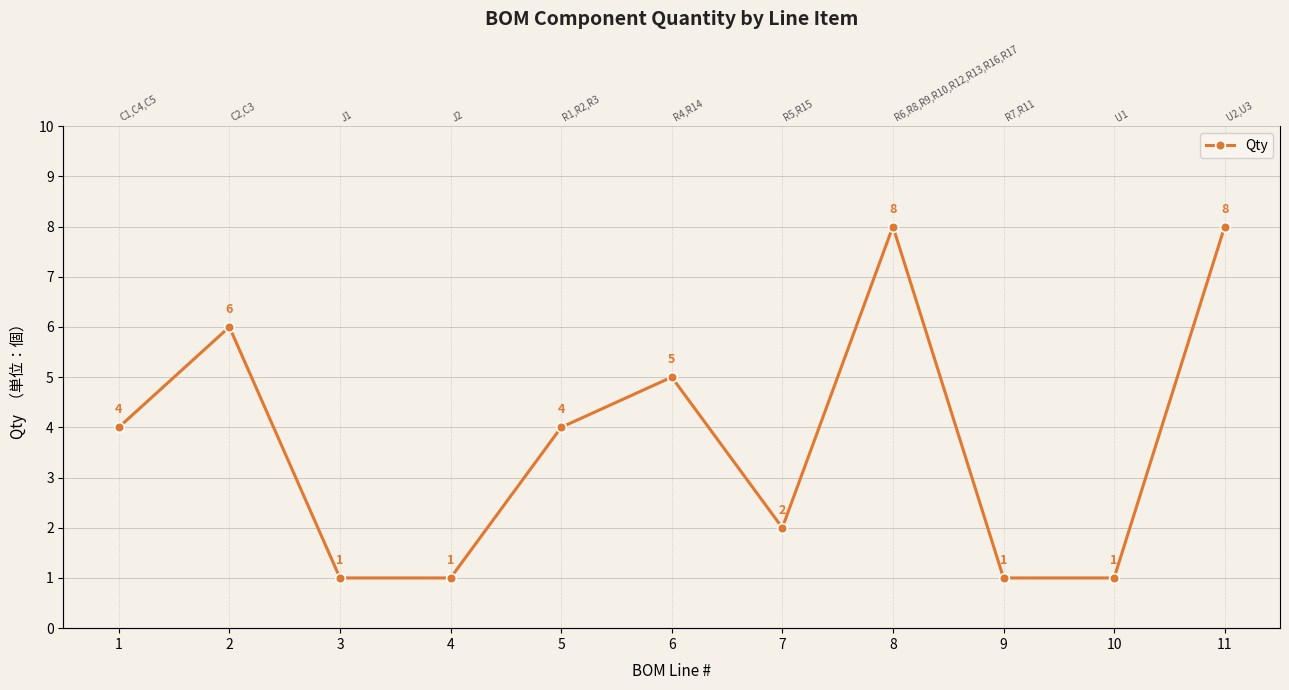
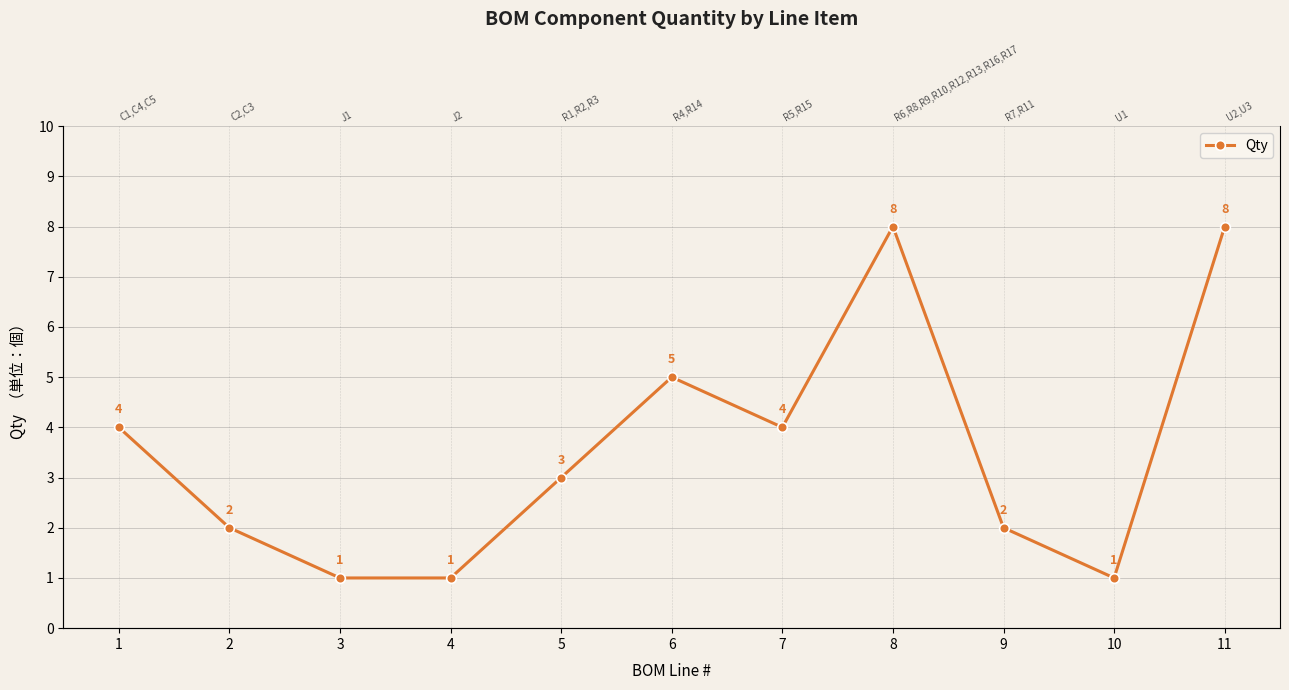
  {
    "1": 4,
-   "2": 6,
+   "2": 2,
    "3": 1,
    "4": 1,
-   "5": 4,
+   "5": 3,
    "6": 5,
-   "7": 2,
+   "7": 4,
    "8": 8,
-   "9": 1,
+   "9": 2,
    "10": 1,
    "11": 8
  }
